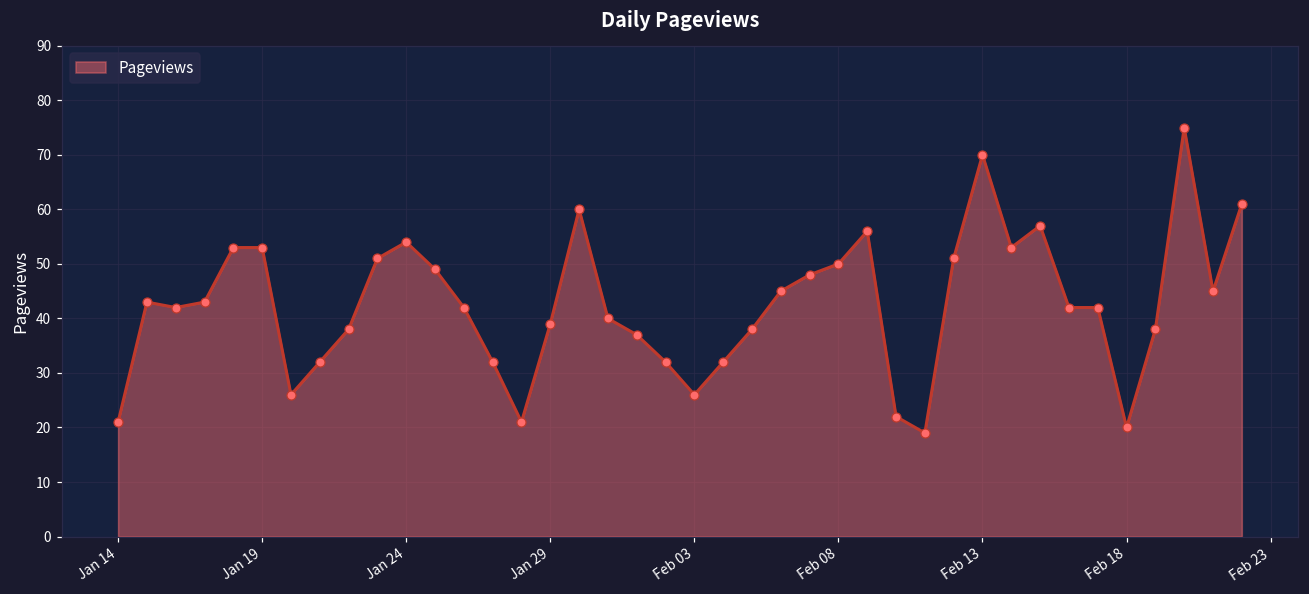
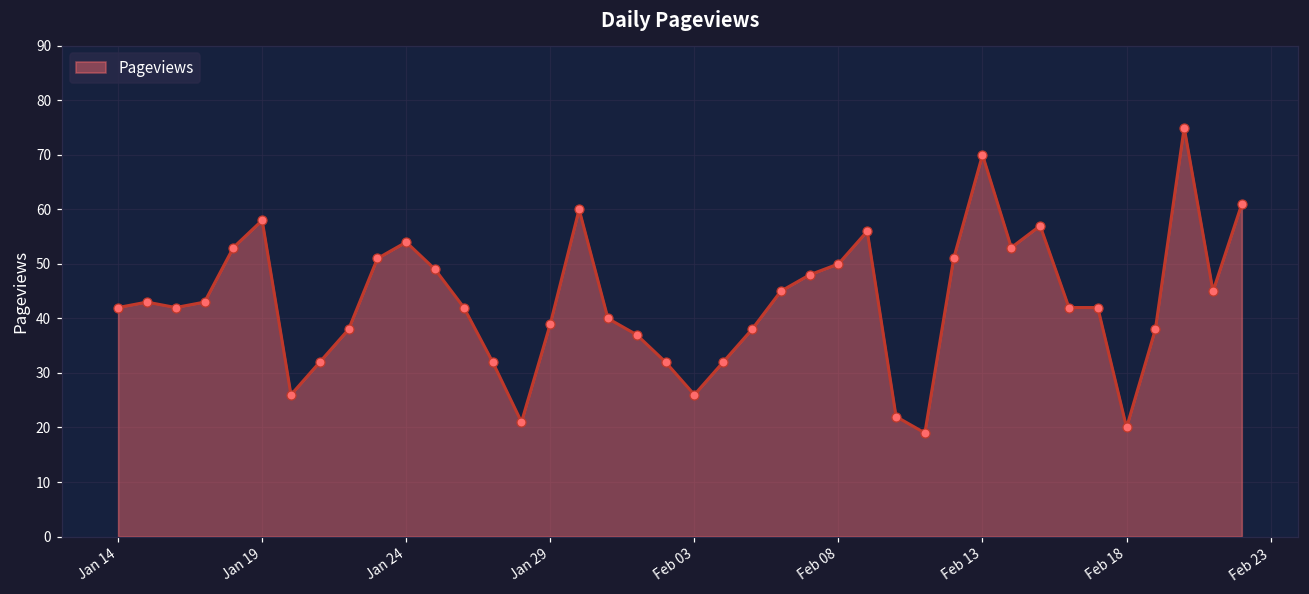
  {
-   "Jan 14": 21,
-   "Jan 19": 53,
+   "Jan 14": 42,
+   "Jan 19": 58,
    "Jan 24": 54,
    "Jan 29": 39,
    "Feb 03": 26,
    "Feb 08": 50,
    "Feb 13": 70,
    "Feb 18": 20
  }
